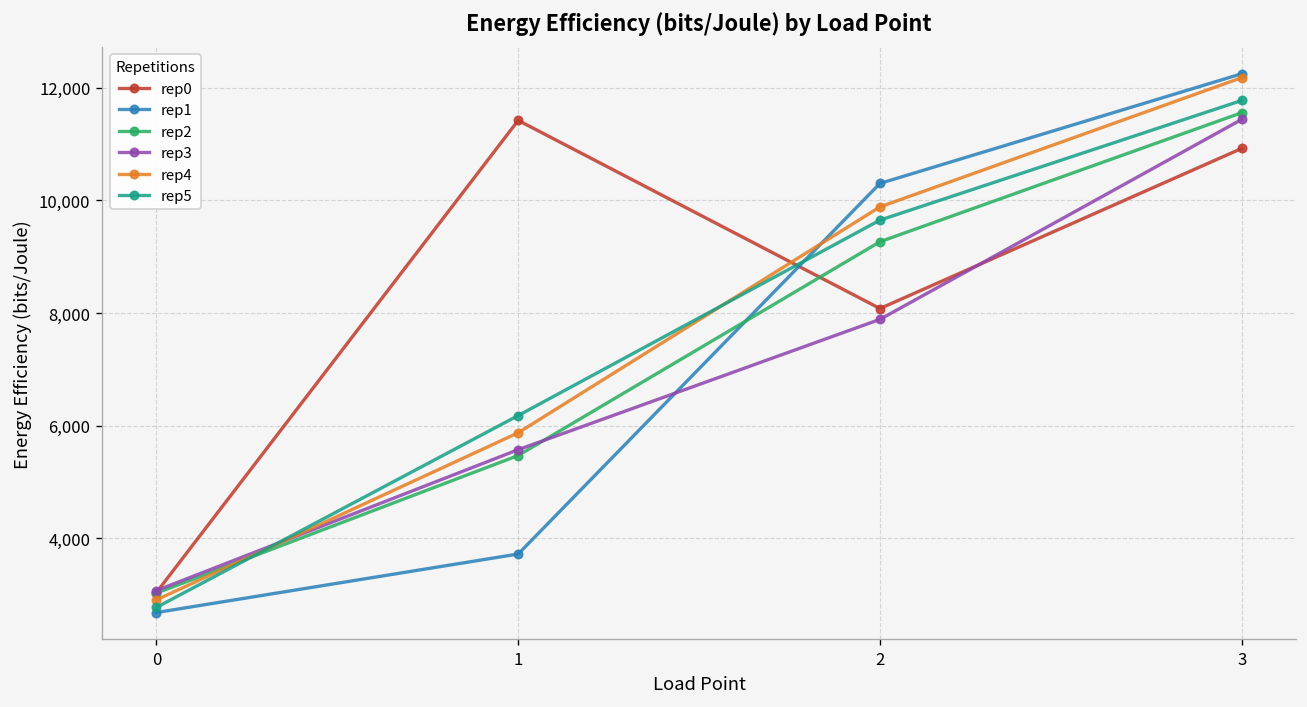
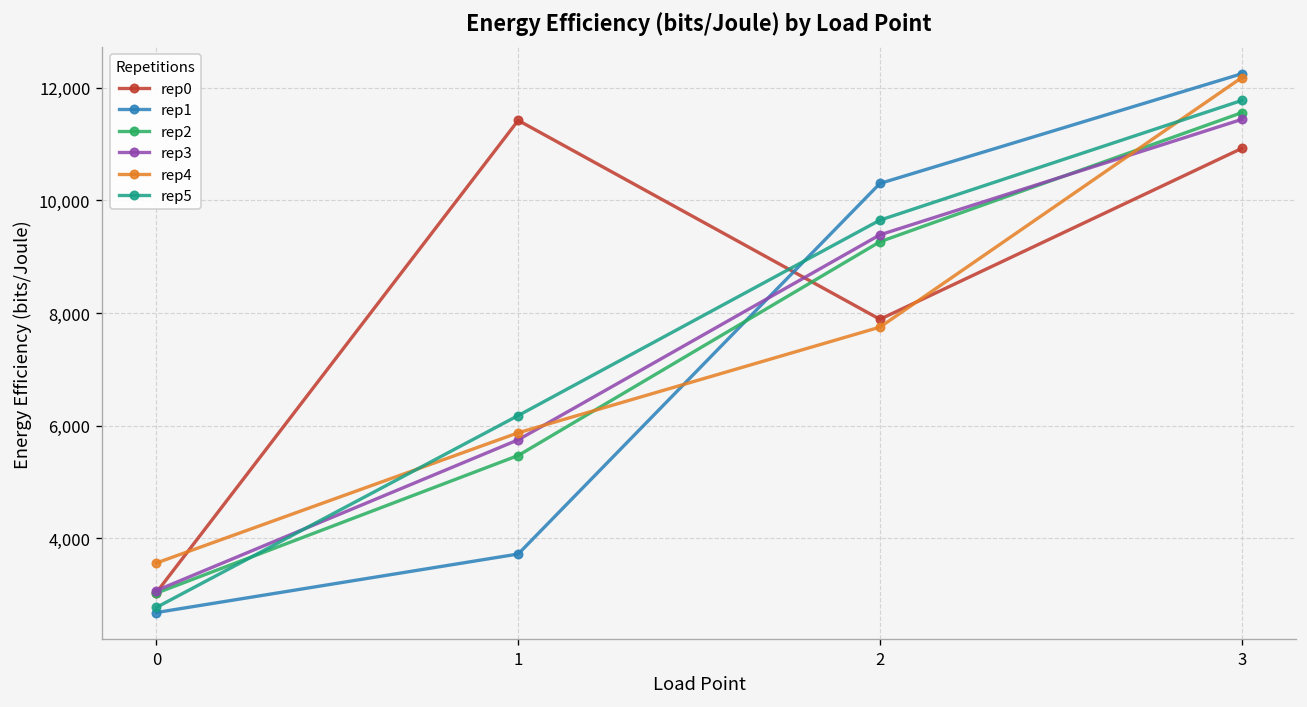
  {
    "rep0": {
      "1": "11,400",
-     "2": "8,100",
+     "2": "7,900",
      "3": "10,900"
    },
    "rep1": {
      "0": "2,700",
      "1": "3,700",
      "2": "10,300",
      "3": "12,200"
    },
    "rep3": {
-     "1": "5,600",
-     "2": "7,900",
+     "1": "5,700",
+     "2": "9,400",
      "3": "11,400"
    },
    "rep4": {
-     "0": "2,900",
+     "0": "3,600",
      "1": "5,900",
-     "2": "9,900",
+     "2": "7,700",
      "3": "12,200"
    }
  }
